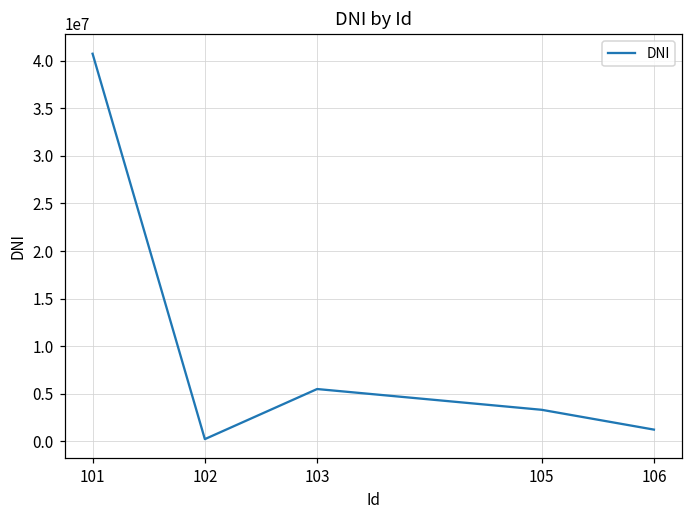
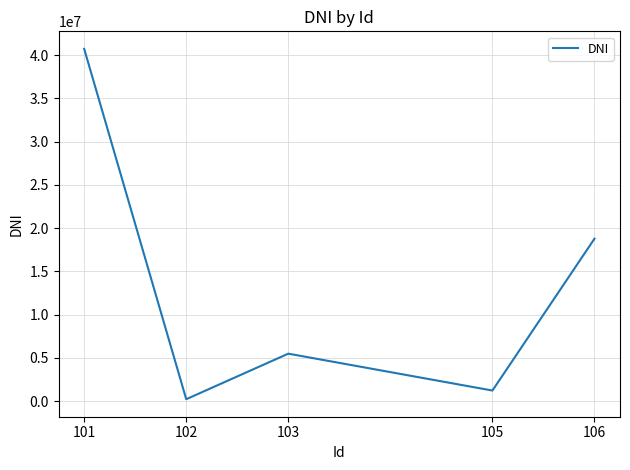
  {
    "101": 41000000,
    "102": 0,
    "103": 5000000,
-   "105": 3000000,
-   "106": 1000000
+   "105": 1000000,
+   "106": 19000000
  }
